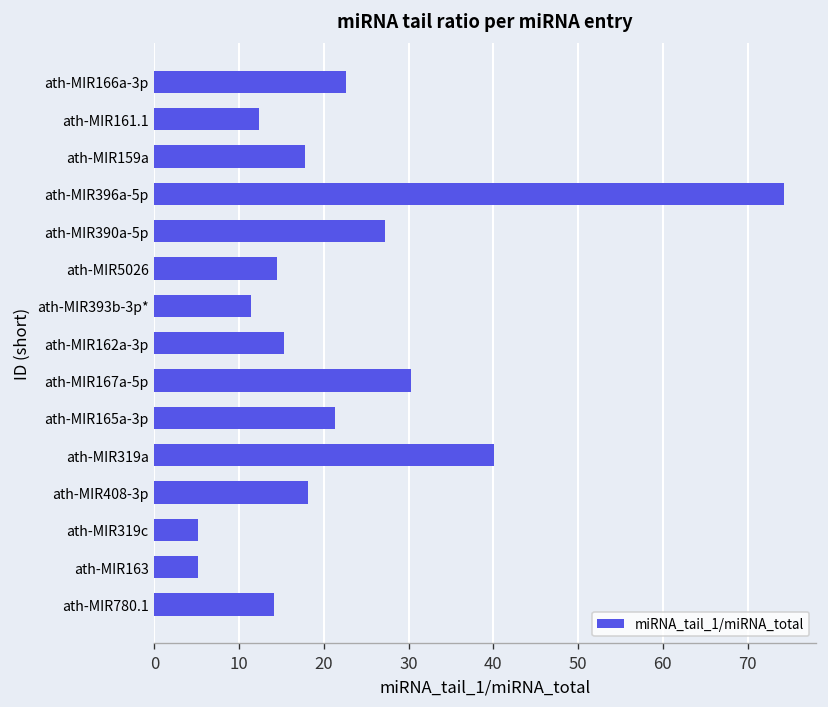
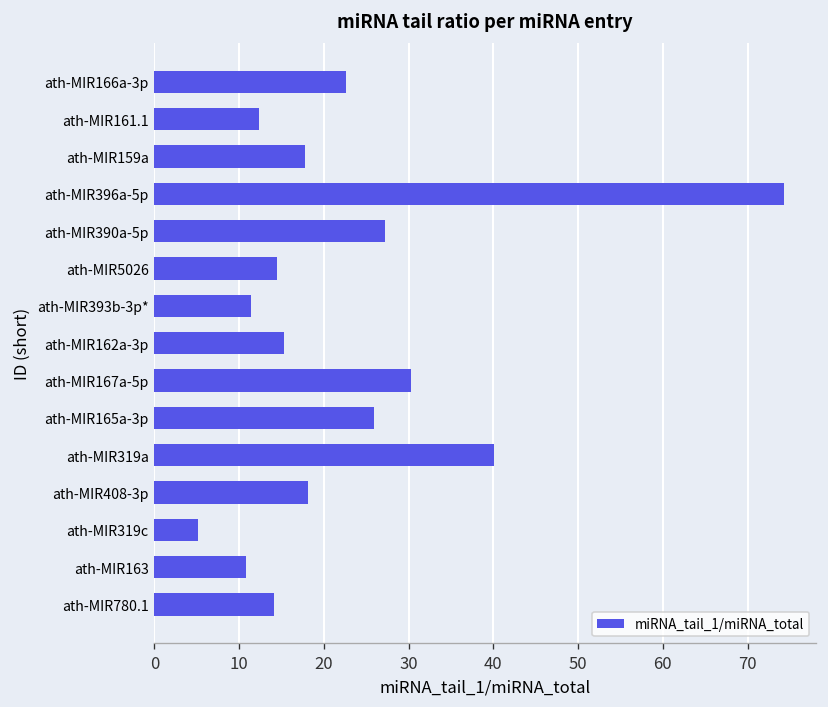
  {
    "ath-MIR166a-3p": 23,
    "ath-MIR161.1": 12,
    "ath-MIR159a": 18,
    "ath-MIR396a-5p": 74,
    "ath-MIR390a-5p": 27,
    "ath-MIR5026": 14,
    "ath-MIR393b-3p*": 11,
    "ath-MIR162a-3p": 15,
    "ath-MIR167a-5p": 30,
-   "ath-MIR165a-3p": 21,
+   "ath-MIR165a-3p": 26,
    "ath-MIR319a": 40,
    "ath-MIR408-3p": 18,
    "ath-MIR319c": 5,
-   "ath-MIR163": 5,
+   "ath-MIR163": 11,
    "ath-MIR780.1": 14
  }
